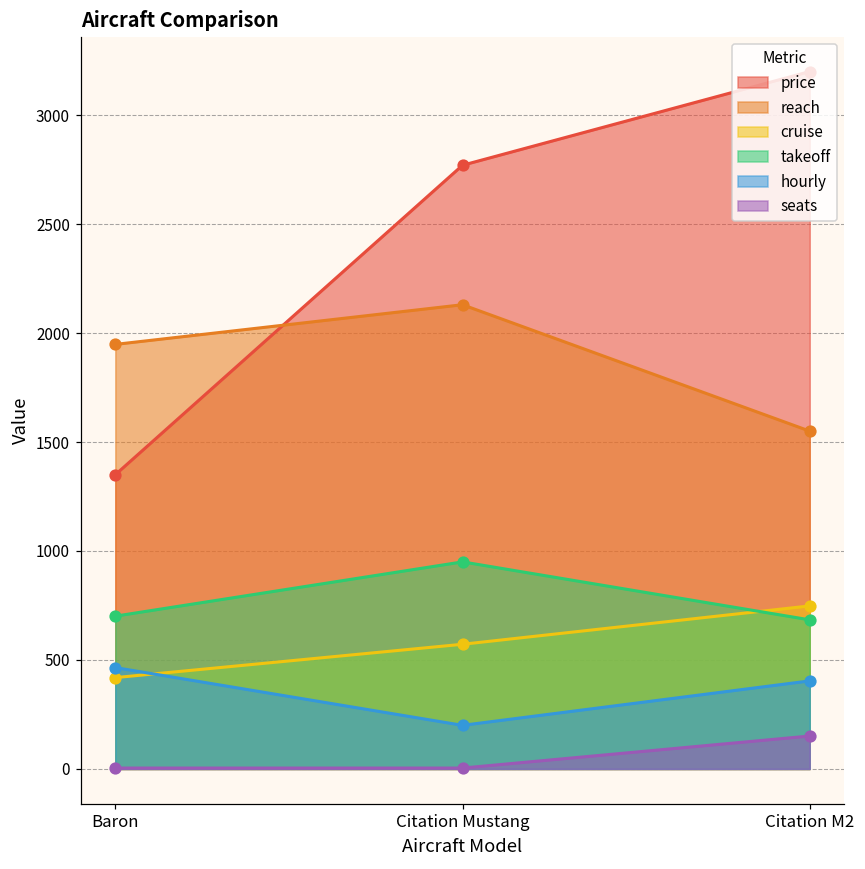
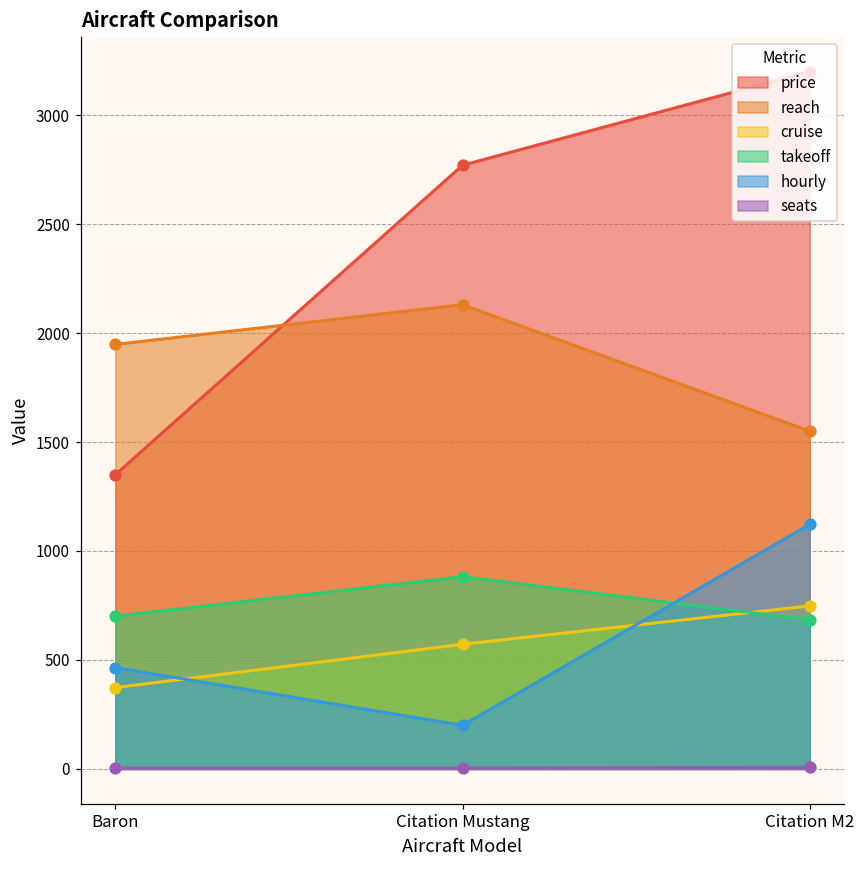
  {
    "cruise": {
-     "Baron": 420,
+     "Baron": 370,
      "Citation Mustang": 570,
      "Citation M2": 750
    },
    "takeoff": {
      "Baron": 700,
-     "Citation Mustang": 950,
+     "Citation Mustang": 880,
      "Citation M2": 680
    },
    "hourly": {
      "Baron": 470,
      "Citation Mustang": 200,
-     "Citation M2": 400
+     "Citation M2": 1120
    },
    "seats": {
      "Baron": 0,
      "Citation Mustang": 0,
-     "Citation M2": 150
+     "Citation M2": 10
    }
  }
